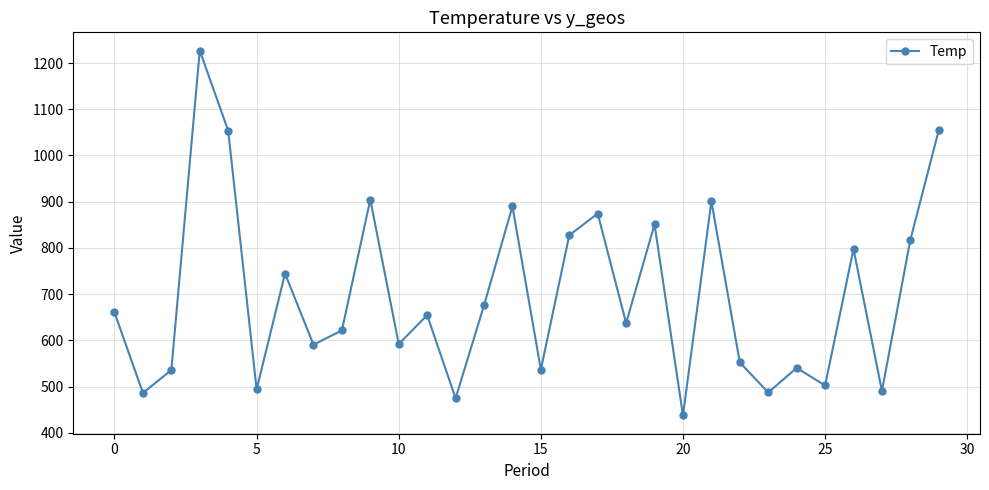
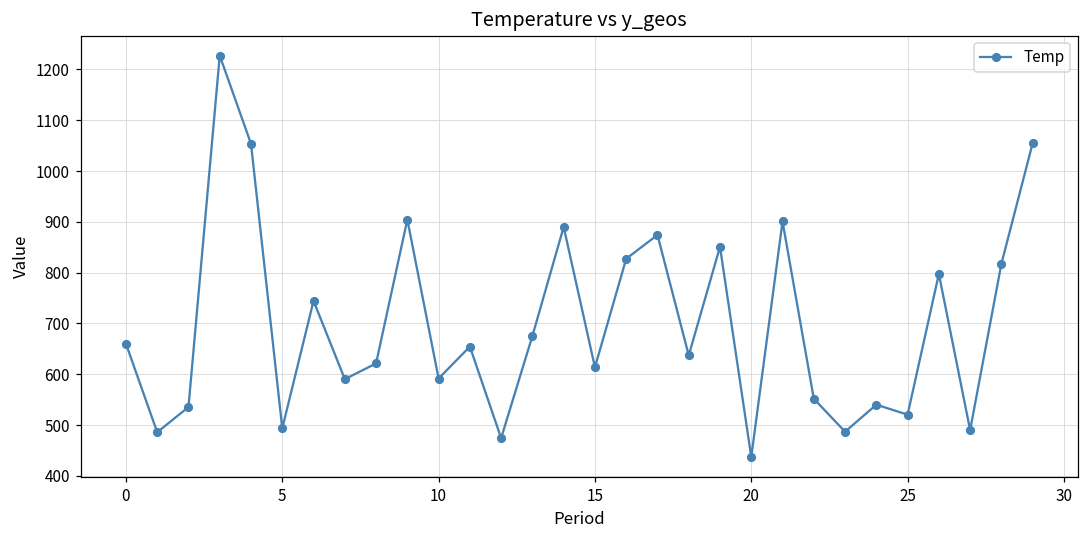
  {
    "0": 660,
    "5": 490,
    "10": 590,
-   "15": 540,
+   "15": 610,
    "20": 440,
-   "25": 500
+   "25": 520
  }
